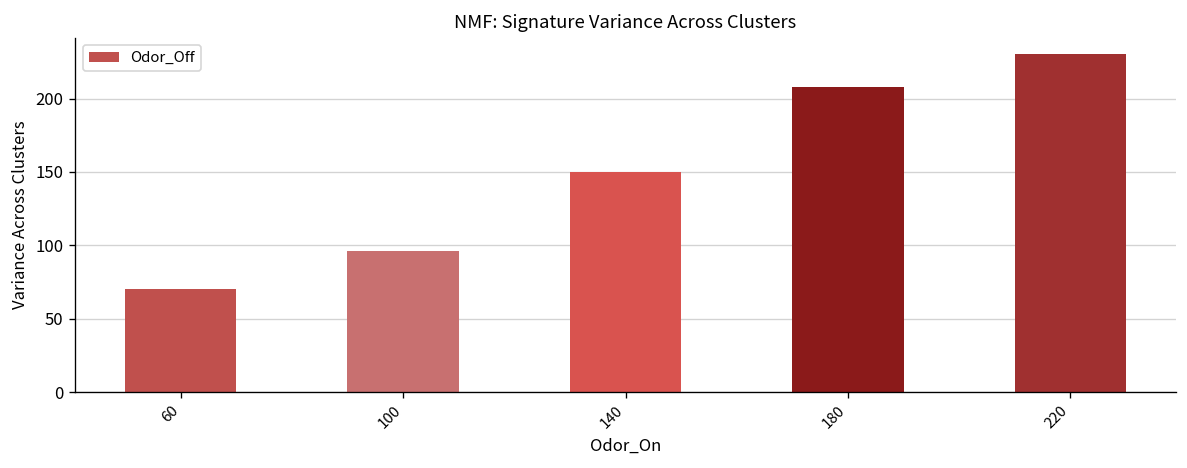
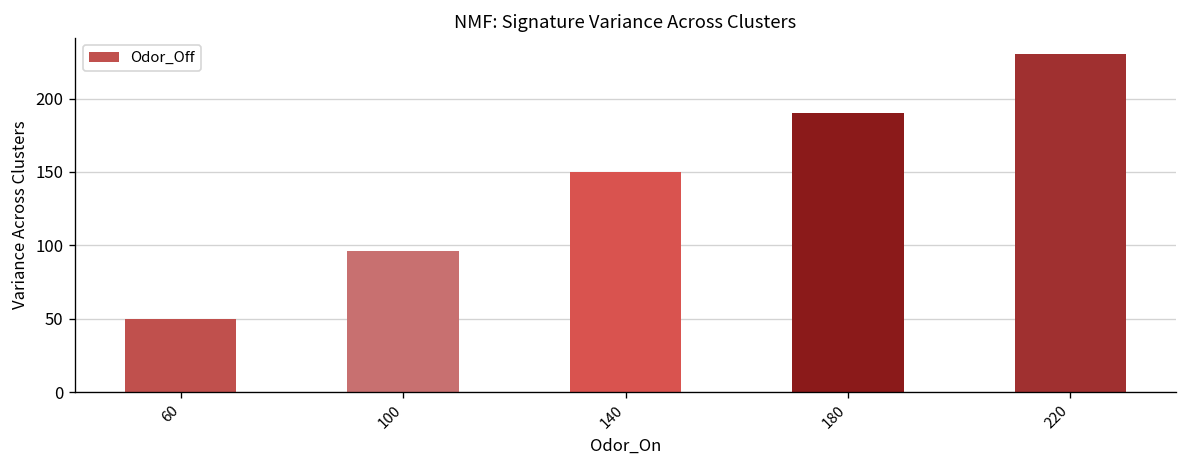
  {
-   "60": 70,
+   "60": 50,
    "100": 96,
    "140": 150,
-   "180": 208,
+   "180": 190,
    "220": 230
  }
